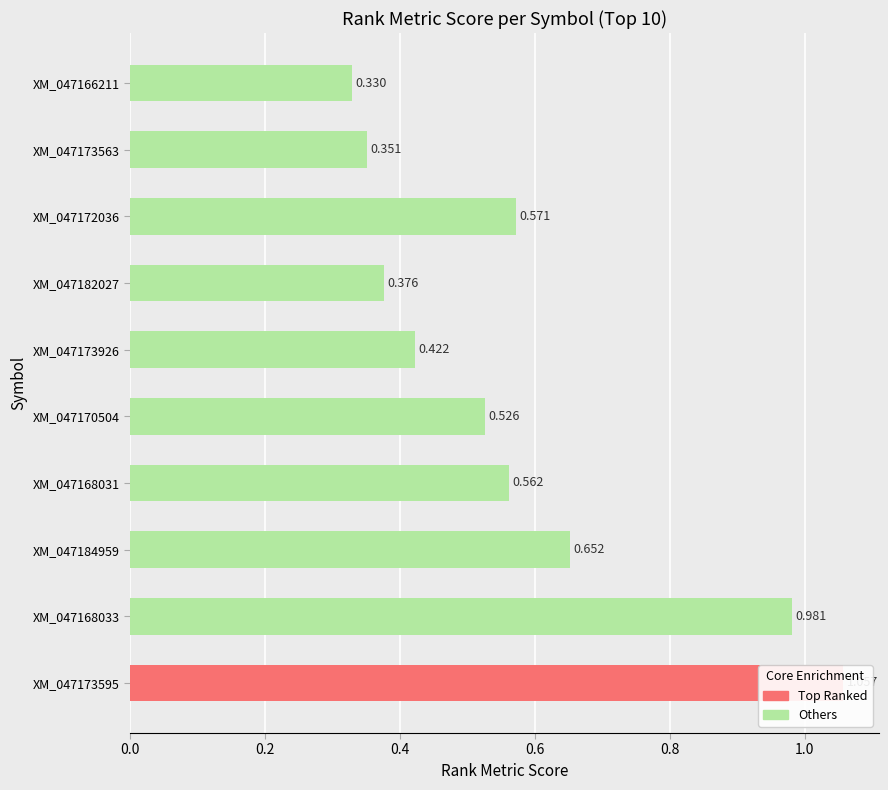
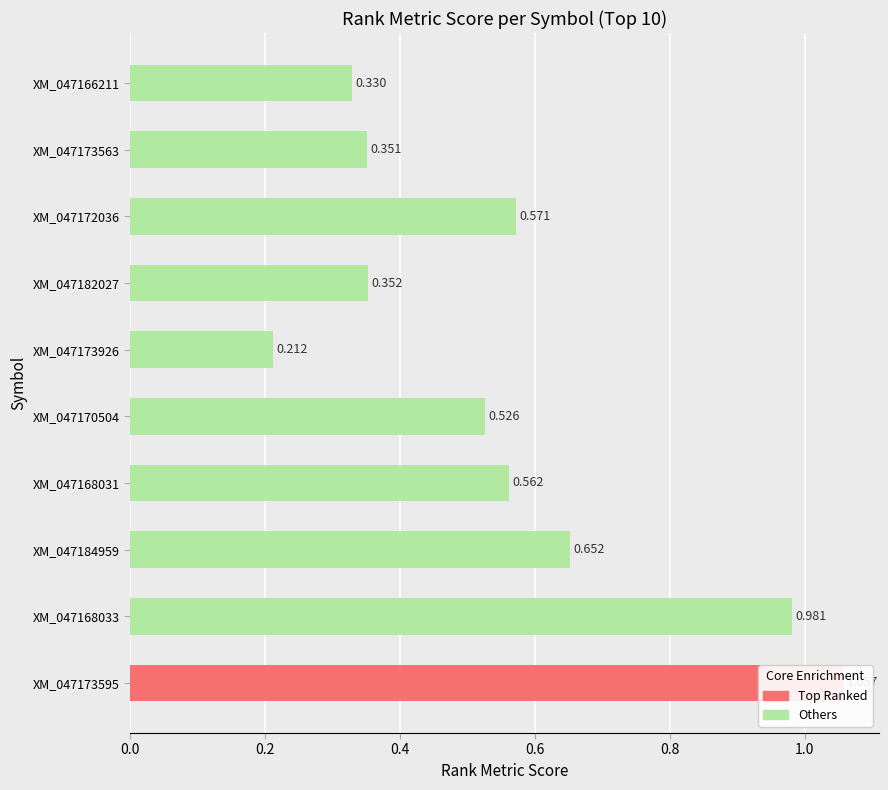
  {
    "XM_047166211": 0.330,
    "XM_047173563": 0.351,
    "XM_047172036": 0.571,
-   "XM_047182027": 0.376,
-   "XM_047173926": 0.422,
+   "XM_047182027": 0.352,
+   "XM_047173926": 0.212,
    "XM_047170504": 0.526,
    "XM_047168031": 0.562,
    "XM_047184959": 0.652,
    "XM_047168033": 0.981
  }
